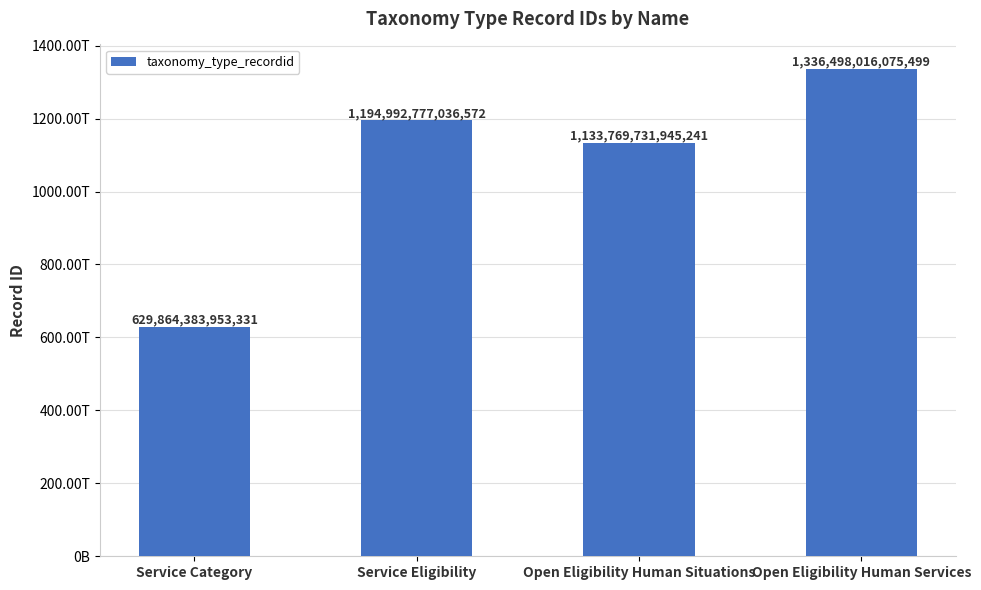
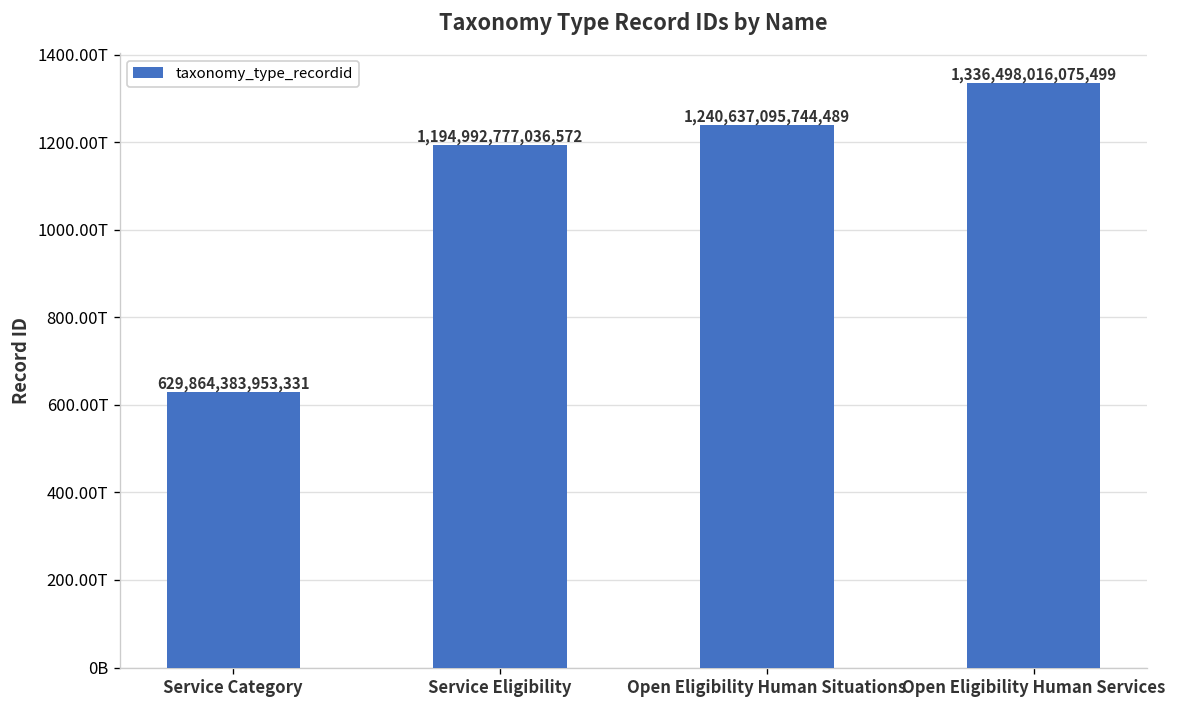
  {
    "Service Category": "629,864,383,953,331",
    "Service Eligibility": "1,194,992,777,036,572",
-   "Open Eligibility Human Situations": "1,133,769,731,945,241",
+   "Open Eligibility Human Situations": "1,240,637,095,744,489",
    "Open Eligibility Human Services": "1,336,498,016,075,499"
  }
